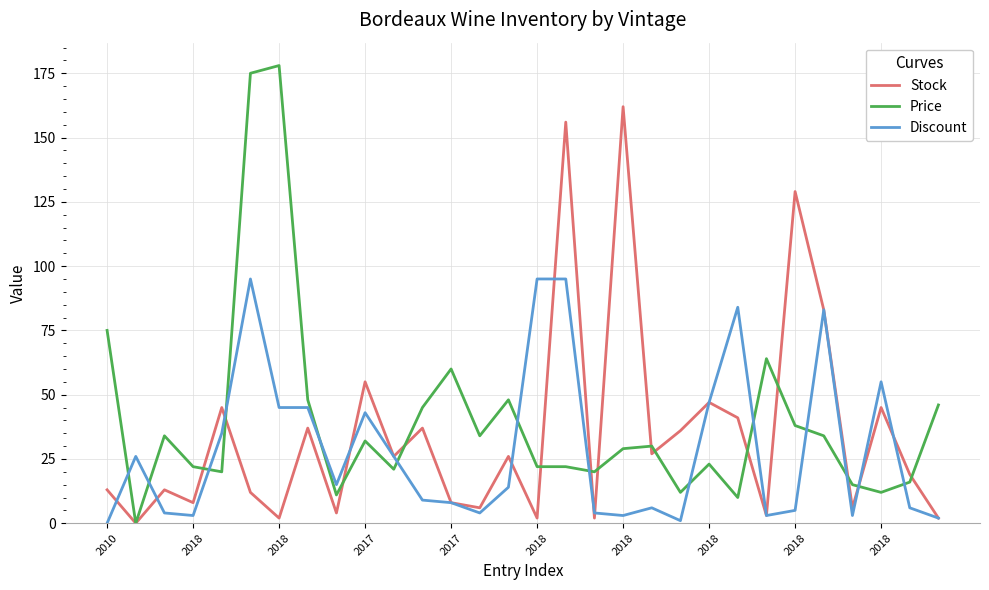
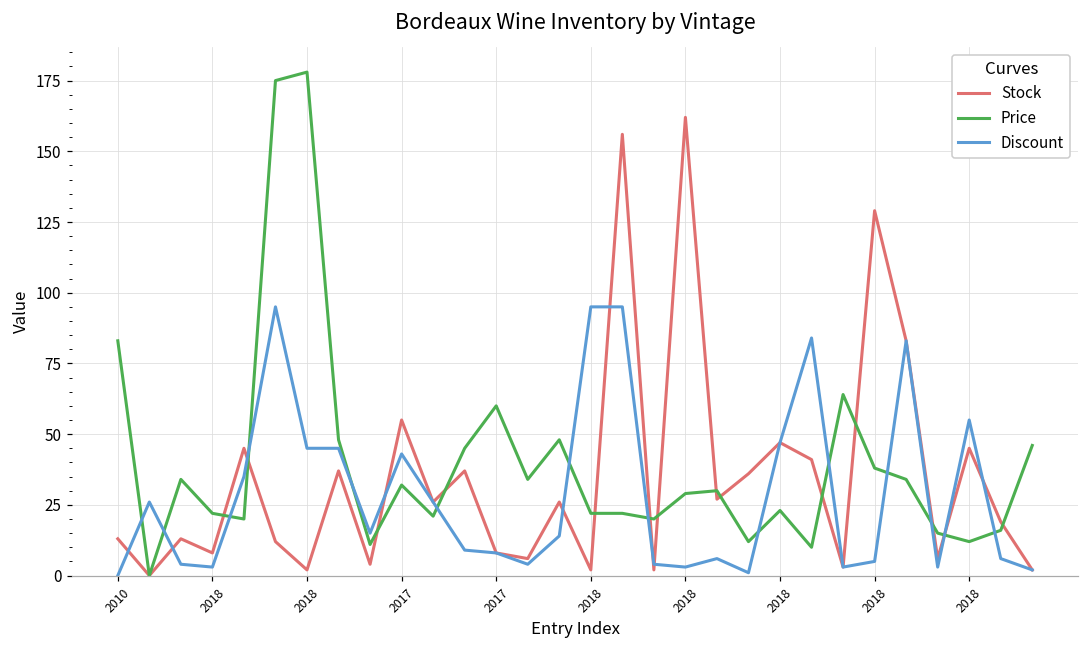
  {
    "Stock": {
      "2010": 13
    },
    "Price": {
-     "2010": 75
+     "2010": 83
    },
    "Discount": {
      "2010": 0
    }
  }
